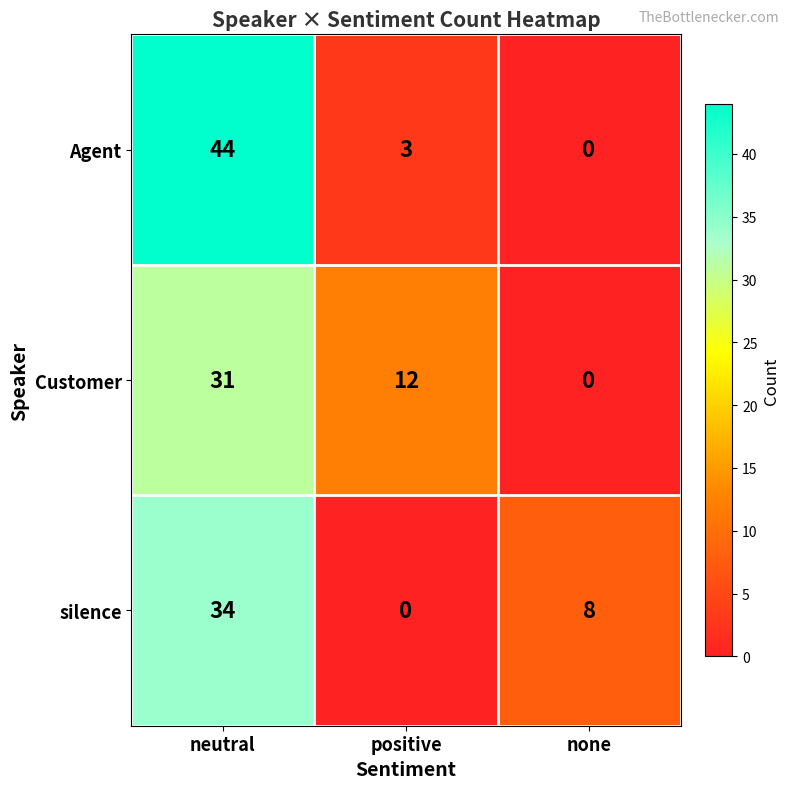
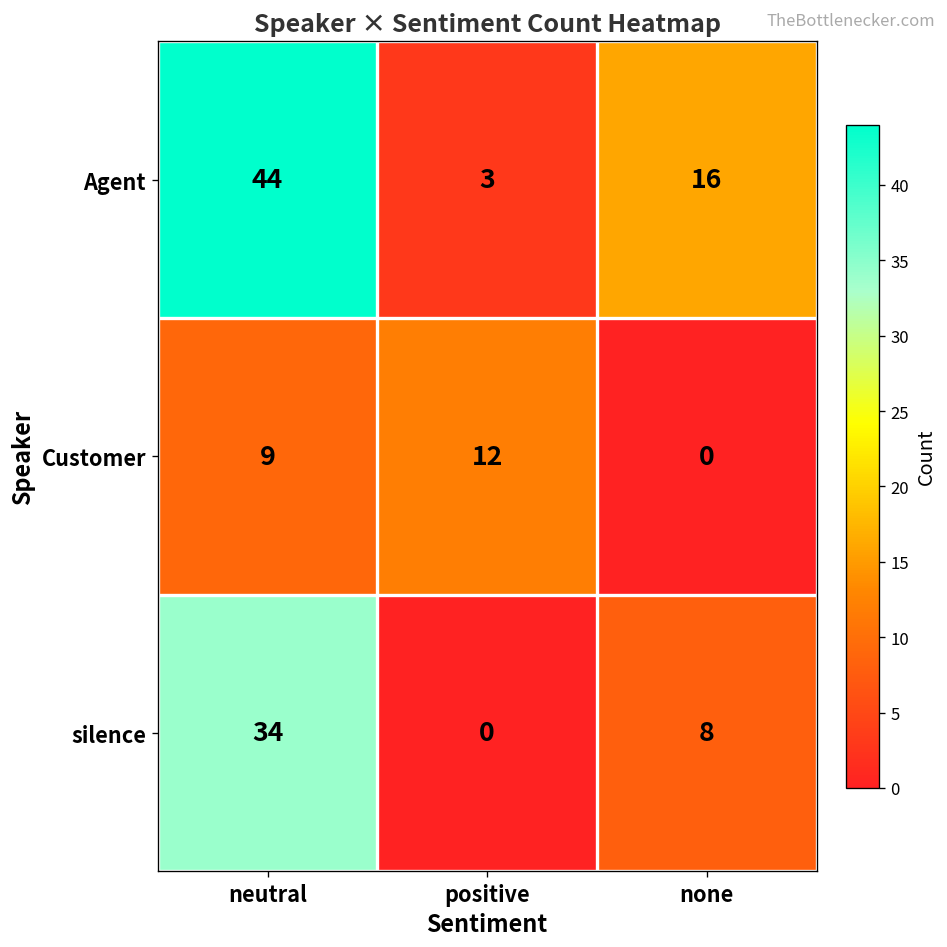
  {
    "Agent": {
      "neutral": 44,
      "positive": 3,
-     "none": 0
+     "none": 16
    },
    "Customer": {
-     "neutral": 31,
+     "neutral": 9,
      "positive": 12,
      "none": 0
    },
    "silence": {
      "neutral": 34,
      "positive": 0,
      "none": 8
    }
  }
